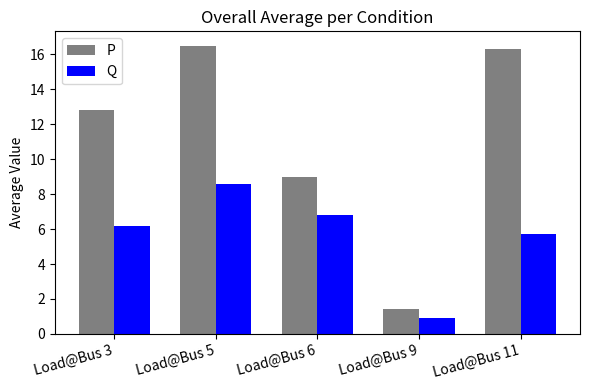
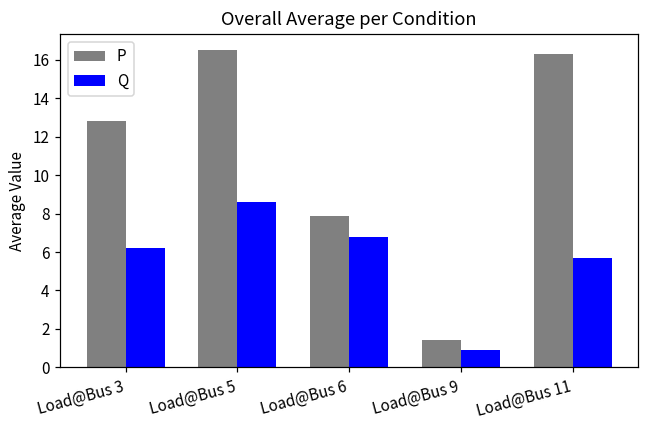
  {
    "P": {
      "Load@Bus 3": 12.8,
      "Load@Bus 5": 16.5,
-     "Load@Bus 6": 9.0,
+     "Load@Bus 6": 7.9,
      "Load@Bus 9": 1.4,
      "Load@Bus 11": 16.3
    },
    "Q": {
      "Load@Bus 3": 6.2,
      "Load@Bus 5": 8.6,
      "Load@Bus 6": 6.8,
      "Load@Bus 9": 0.9,
      "Load@Bus 11": 5.7
    }
  }
